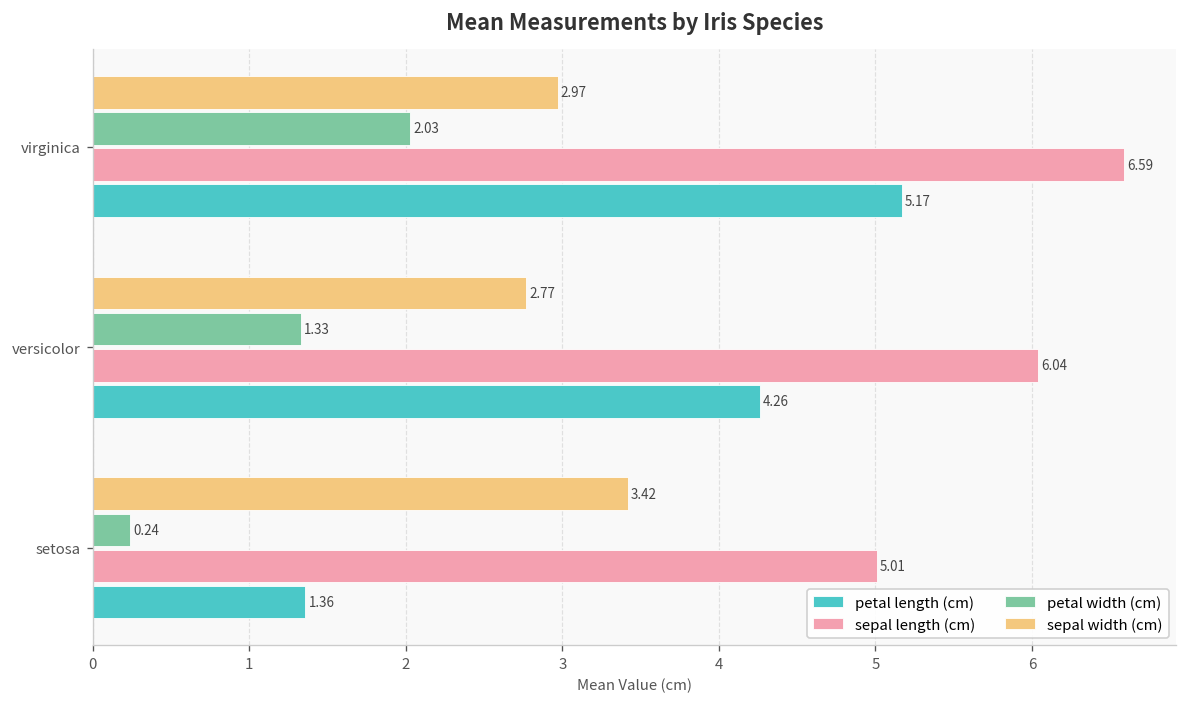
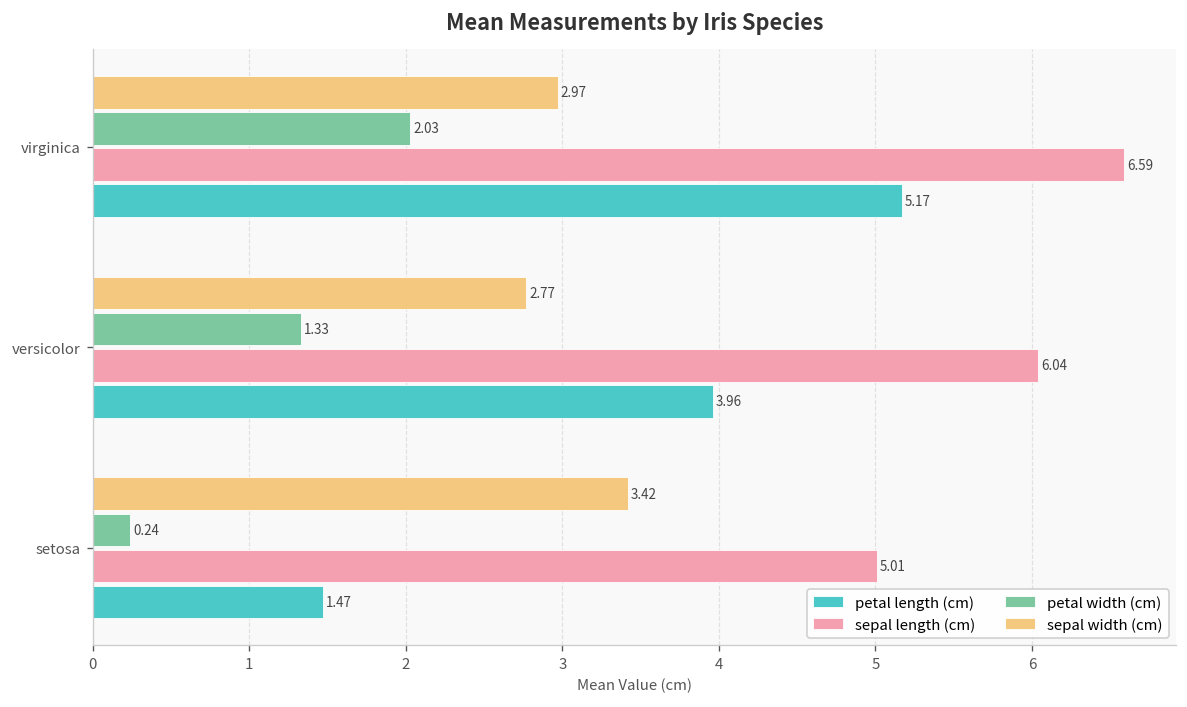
  {
    "petal length (cm)": {
      "virginica": 5.17,
-     "versicolor": 4.26,
-     "setosa": 1.36
+     "versicolor": 3.96,
+     "setosa": 1.47
    },
    "sepal length (cm)": {
      "virginica": 6.59,
      "versicolor": 6.04,
      "setosa": 5.01
    },
    "petal width (cm)": {
      "virginica": 2.03,
      "versicolor": 1.33,
      "setosa": 0.24
    },
    "sepal width (cm)": {
      "virginica": 2.97,
      "versicolor": 2.77,
      "setosa": 3.42
    }
  }
